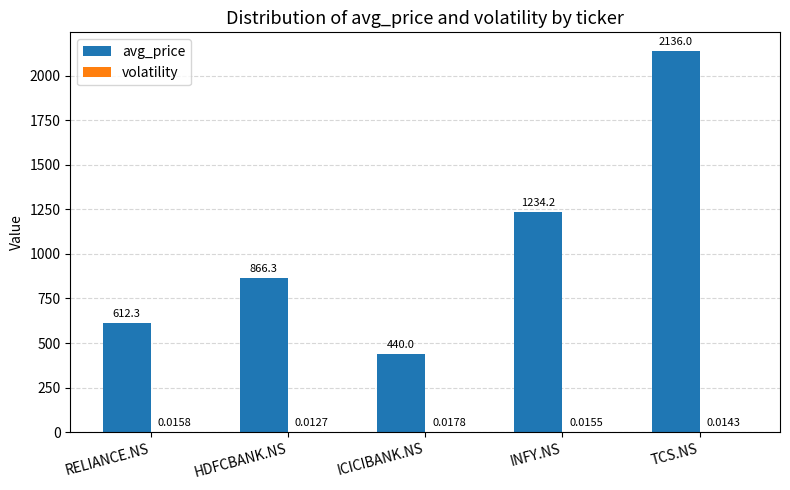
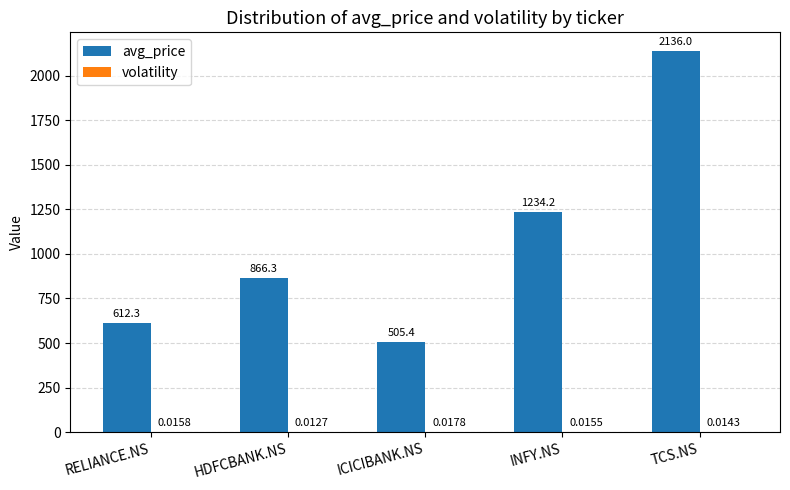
  {
    "avg_price": {
      "RELIANCE.NS": 612.3,
      "HDFCBANK.NS": 866.3,
-     "ICICIBANK.NS": 440.0,
+     "ICICIBANK.NS": 505.4,
      "INFY.NS": 1234.2,
      "TCS.NS": 2136.0
    },
    "volatility": {
      "RELIANCE.NS": 0.0158,
      "HDFCBANK.NS": 0.0127,
      "ICICIBANK.NS": 0.0178,
      "INFY.NS": 0.0155,
      "TCS.NS": 0.0143
    }
  }
